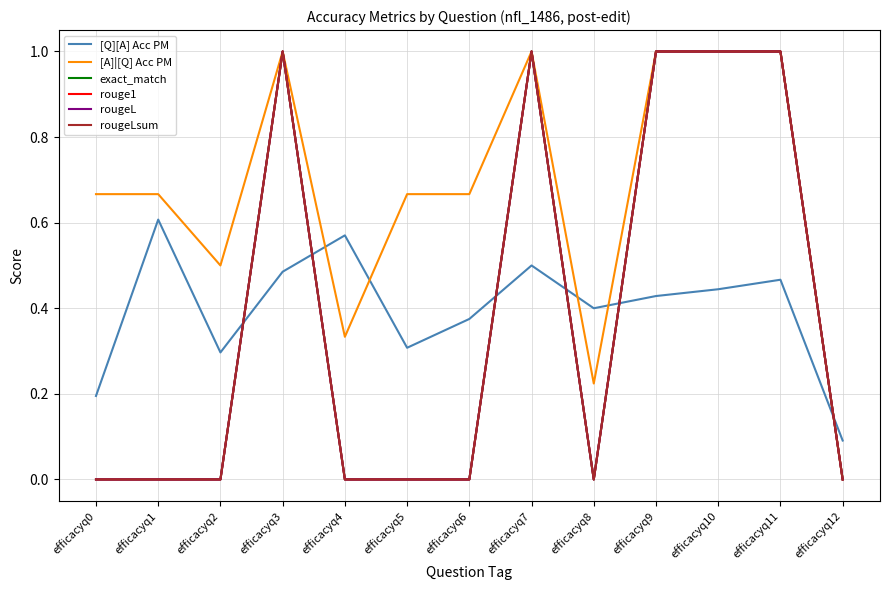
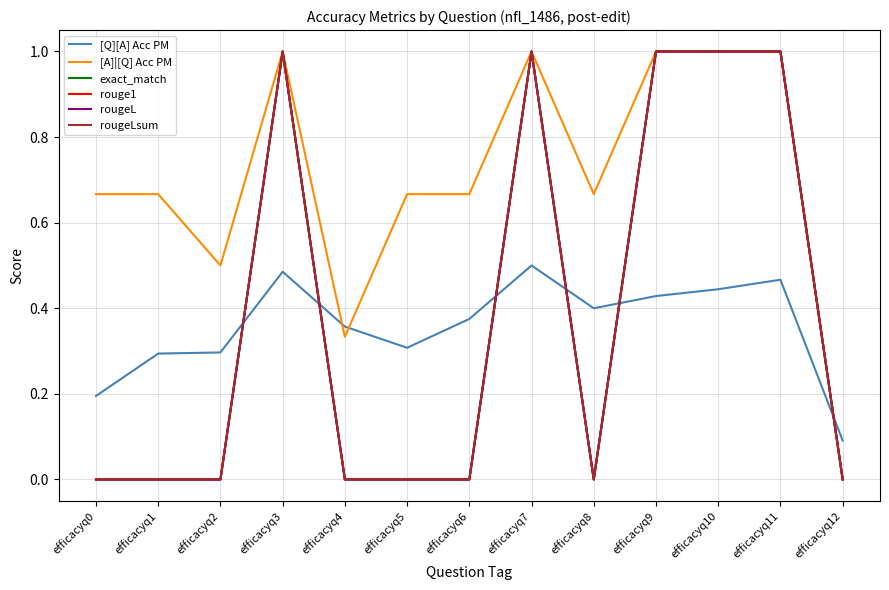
  {
    "[Q][A] Acc PM": {
      "efficacyq0": 0.20,
-     "efficacyq1": 0.61,
+     "efficacyq1": 0.29,
      "efficacyq2": 0.30,
      "efficacyq3": 0.49,
-     "efficacyq4": 0.57,
+     "efficacyq4": 0.36,
      "efficacyq5": 0.31,
      "efficacyq6": 0.38,
      "efficacyq7": 0.50,
      "efficacyq8": 0.40,
      "efficacyq9": 0.43,
      "efficacyq10": 0.44,
      "efficacyq11": 0.47,
      "efficacyq12": 0.09
    },
    "[A]|[Q] Acc PM": {
      "efficacyq0": 0.67,
      "efficacyq1": 0.67,
      "efficacyq2": 0.50,
      "efficacyq4": 0.33,
      "efficacyq5": 0.67,
      "efficacyq6": 0.67,
-     "efficacyq8": 0.22
+     "efficacyq8": 0.67
    },
    "rougeLsum": {
      "efficacyq0": 0.00,
      "efficacyq1": 0.00,
      "efficacyq2": 0.00,
      "efficacyq4": 0.00,
      "efficacyq5": 0.00,
      "efficacyq6": 0.00,
      "efficacyq8": 0.00
    }
  }
